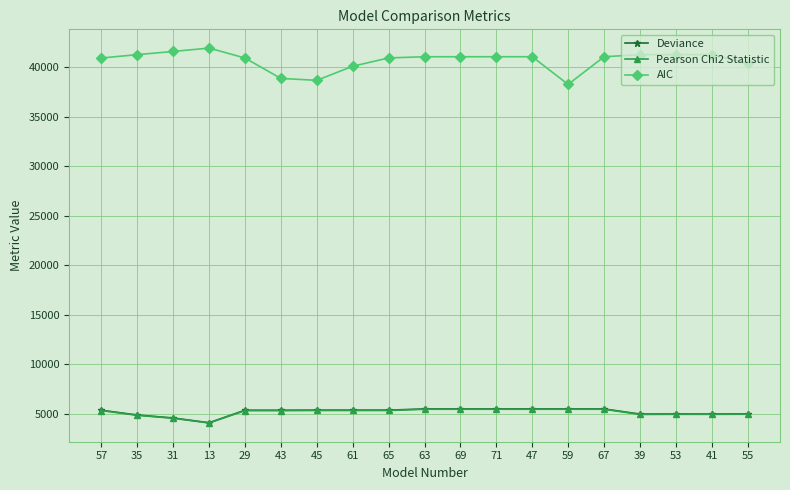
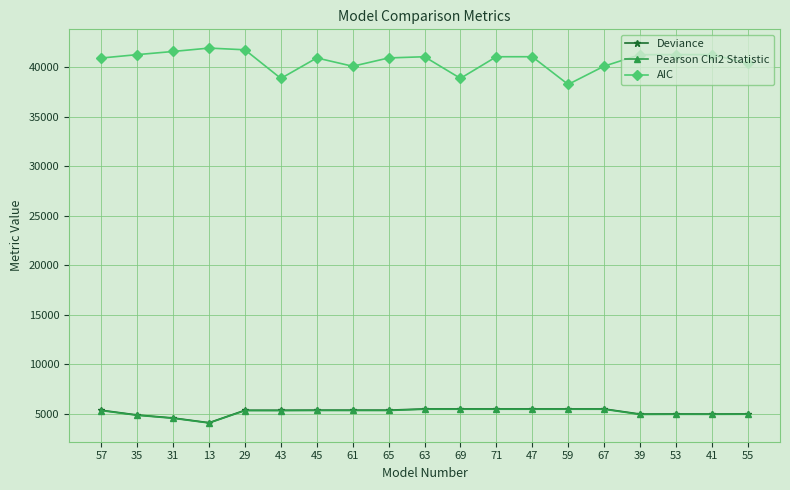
  {
    "AIC": {
      "57": 41000,
      "35": 41000,
      "31": 42000,
      "13": 42000,
-     "29": 41000,
+     "29": 42000,
      "43": 39000,
-     "45": 39000,
+     "45": 41000,
      "61": 40000,
      "65": 41000,
      "63": 41000,
-     "69": 41000,
+     "69": 39000,
      "71": 41000,
      "47": 41000,
      "59": 38000,
-     "67": 41000
+     "67": 40000
    }
  }
